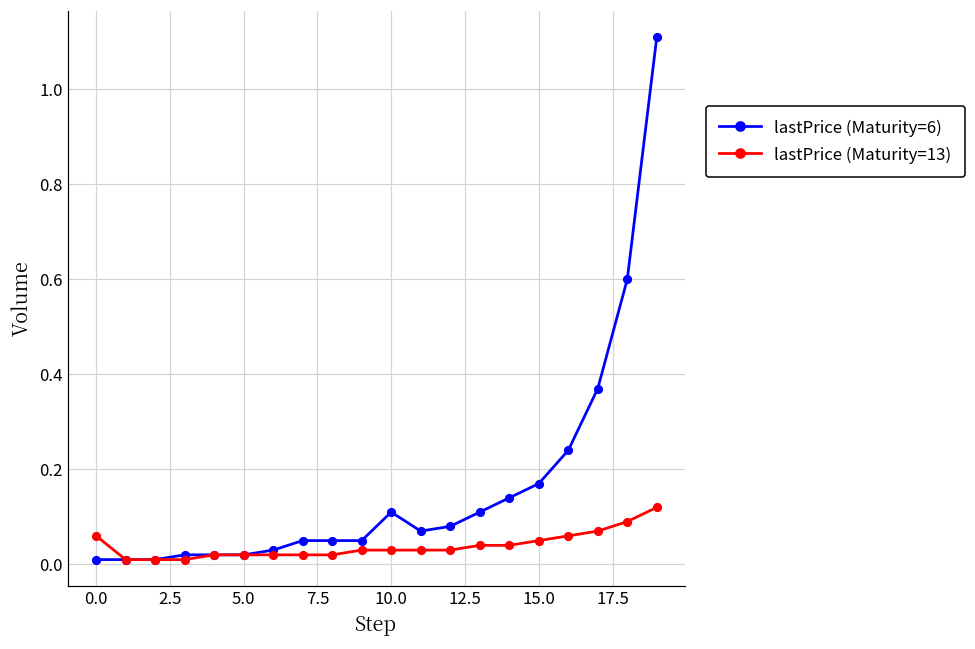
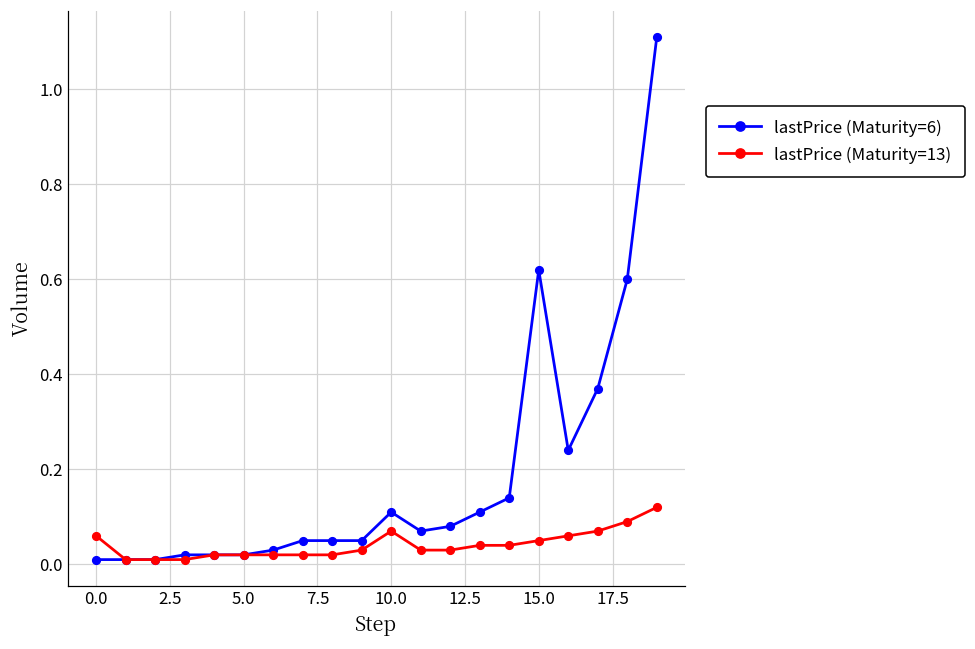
  {
    "lastPrice (Maturity=6)": {
      "0.0": 0.01,
      "10.0": 0.11,
-     "15.0": 0.17
+     "15.0": 0.62
    },
    "lastPrice (Maturity=13)": {
      "0.0": 0.06,
-     "10.0": 0.03,
+     "10.0": 0.07,
      "15.0": 0.05
    }
  }
